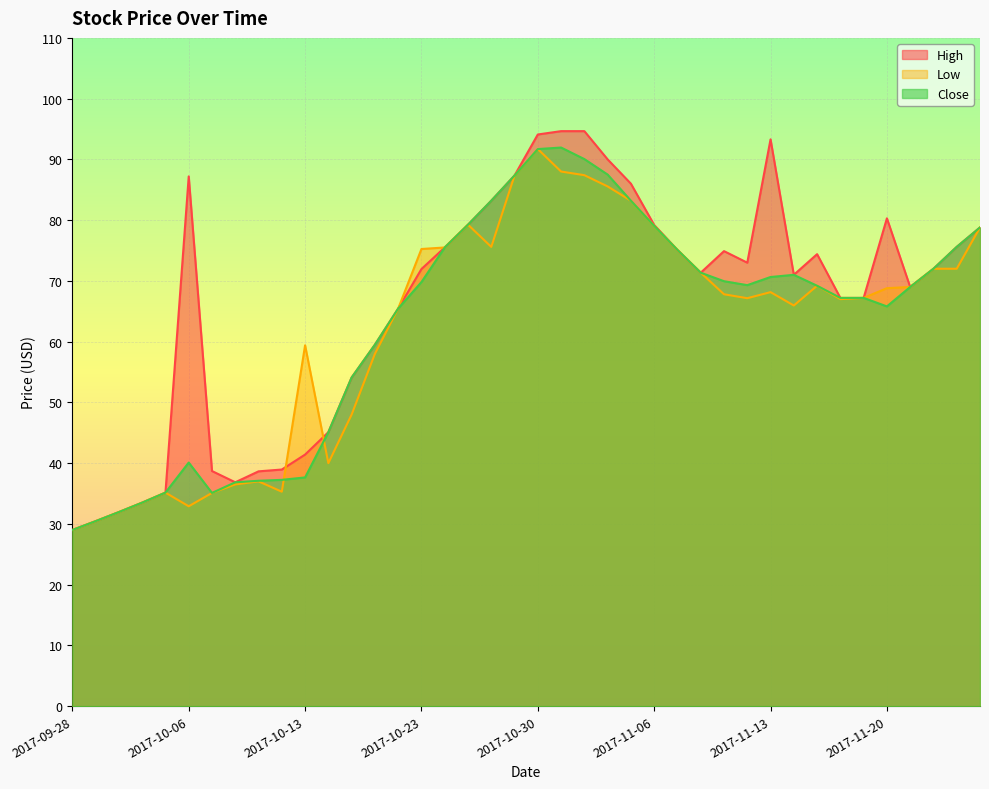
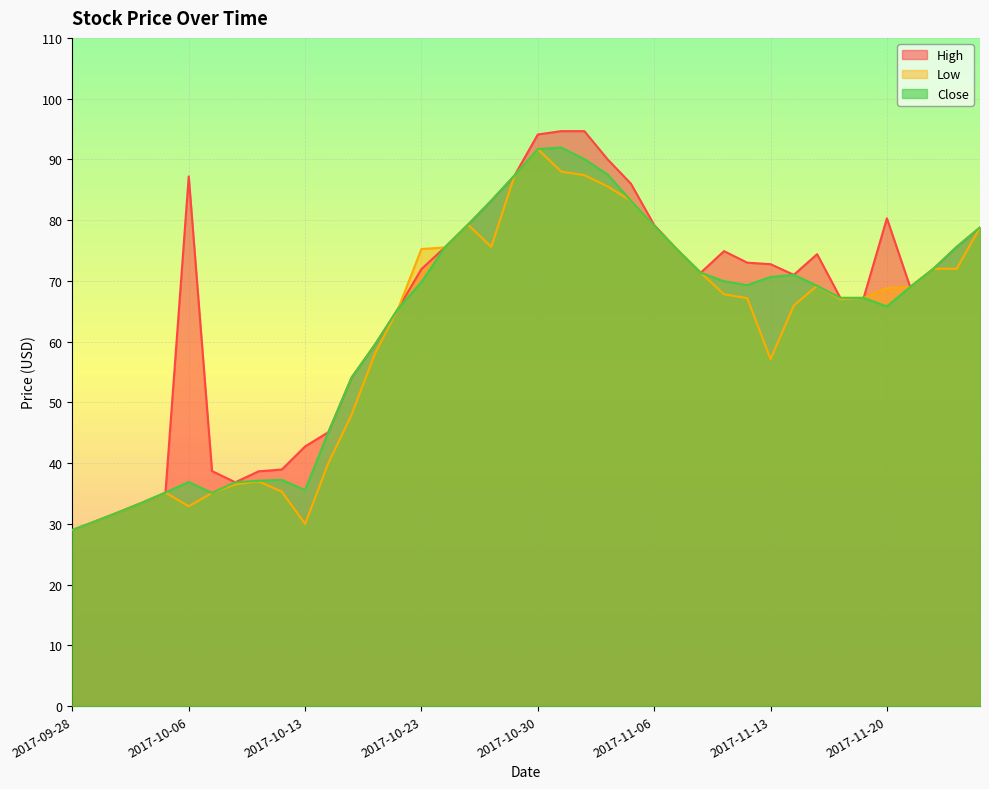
  {
    "High": {
      "2017-10-06": 87,
-     "2017-10-13": 41,
+     "2017-10-13": 43,
      "2017-10-23": 72,
      "2017-10-30": 94,
-     "2017-11-13": 93,
+     "2017-11-13": 73,
      "2017-11-20": 80
    },
    "Low": {
      "2017-10-06": 33,
-     "2017-10-13": 59,
+     "2017-10-13": 30,
      "2017-10-23": 75,
-     "2017-11-13": 68,
+     "2017-11-13": 57,
      "2017-11-20": 69
    },
    "Close": {
-     "2017-10-06": 40,
-     "2017-10-13": 38,
+     "2017-10-06": 37,
+     "2017-10-13": 36,
      "2017-10-23": 70,
      "2017-11-13": 71,
      "2017-11-20": 66
    }
  }
